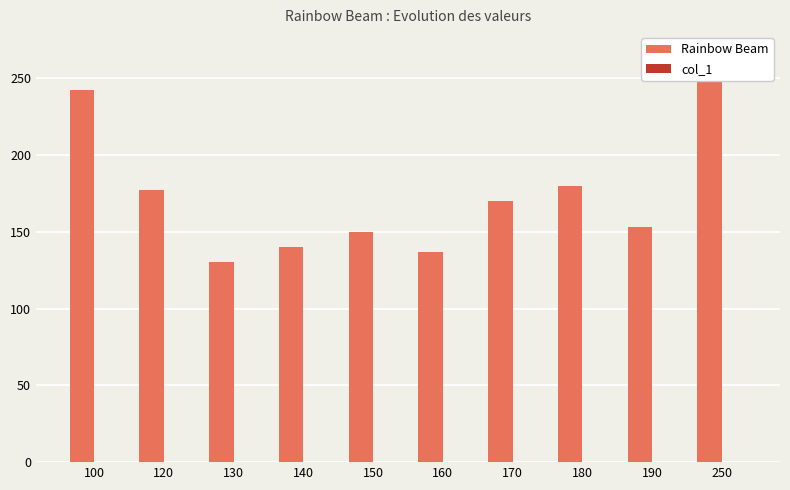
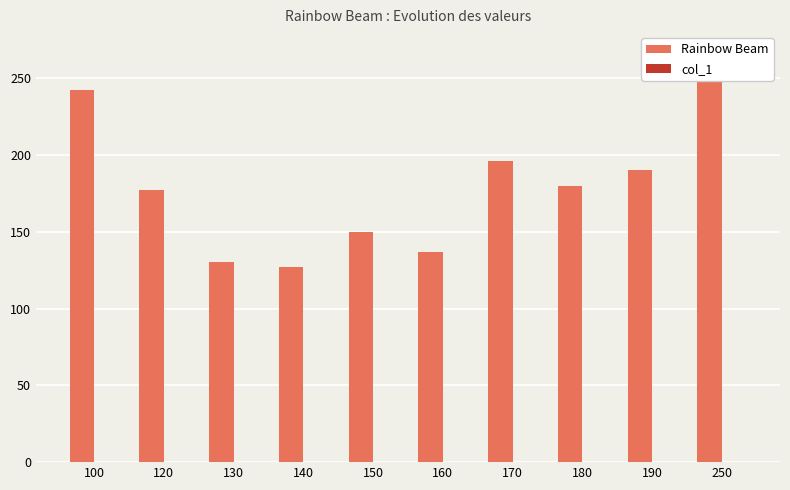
  {
    "Rainbow Beam": {
      "100": 242,
      "120": 177,
      "130": 130,
-     "140": 140,
+     "140": 127,
      "150": 150,
      "160": 137,
-     "170": 170,
+     "170": 196,
      "180": 180,
-     "190": 153
+     "190": 190
    },
    "col_1": {
      "100": 0,
      "120": 0,
      "130": 0,
      "140": 0,
      "150": 0,
      "160": 0,
      "170": 0,
      "180": 0,
      "190": 0,
      "250": 0
    }
  }
